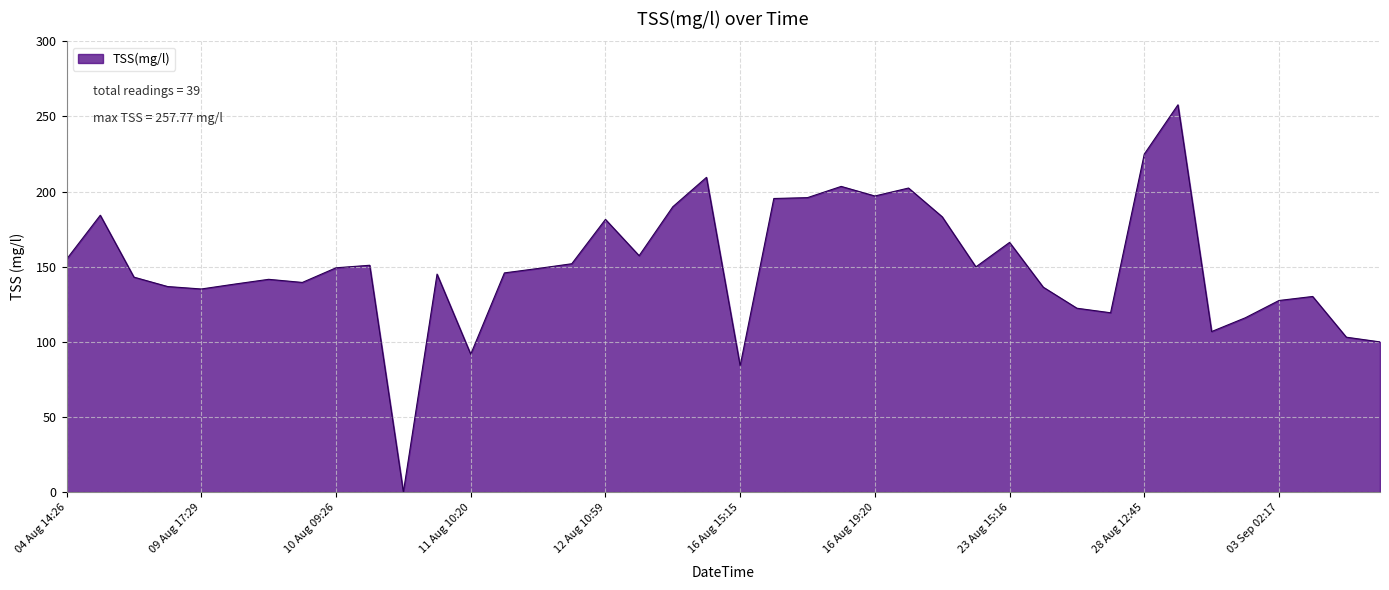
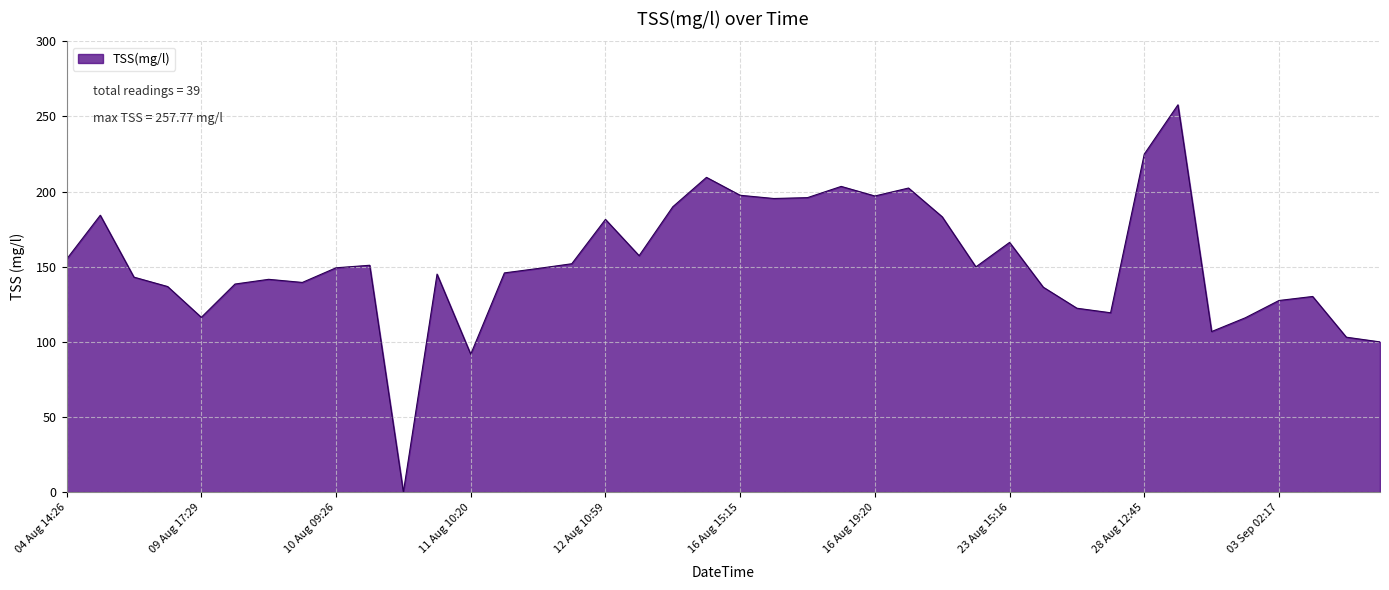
  {
    "04 Aug 14:26": 155,
-   "09 Aug 17:29": 135,
+   "09 Aug 17:29": 116,
    "10 Aug 09:26": 149,
    "11 Aug 10:20": 92,
    "12 Aug 10:59": 181,
-   "16 Aug 15:15": 84,
+   "16 Aug 15:15": 198,
    "16 Aug 19:20": 197,
    "23 Aug 15:16": 166,
    "28 Aug 12:45": 225,
    "03 Sep 02:17": 128
  }
